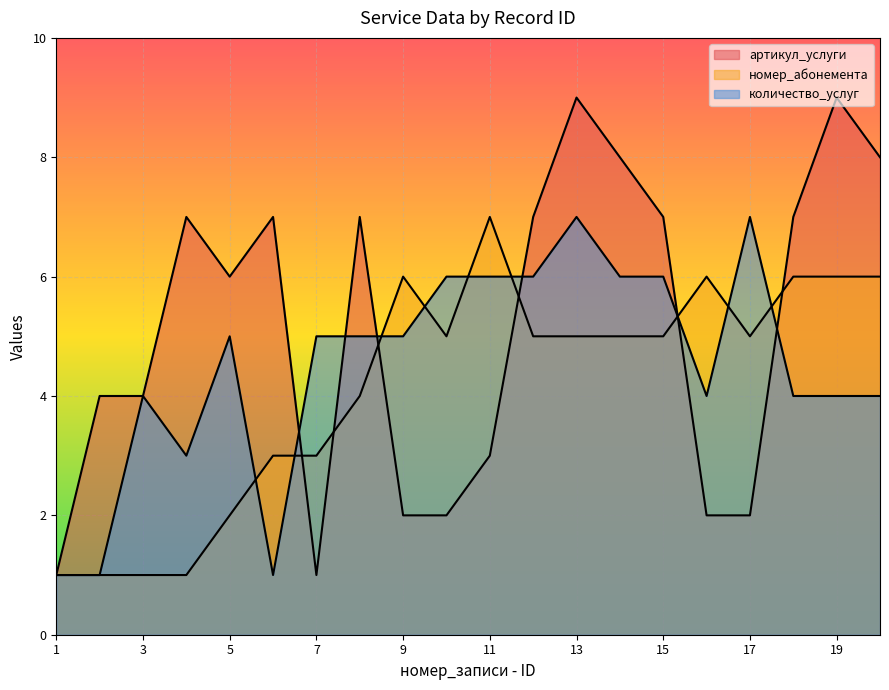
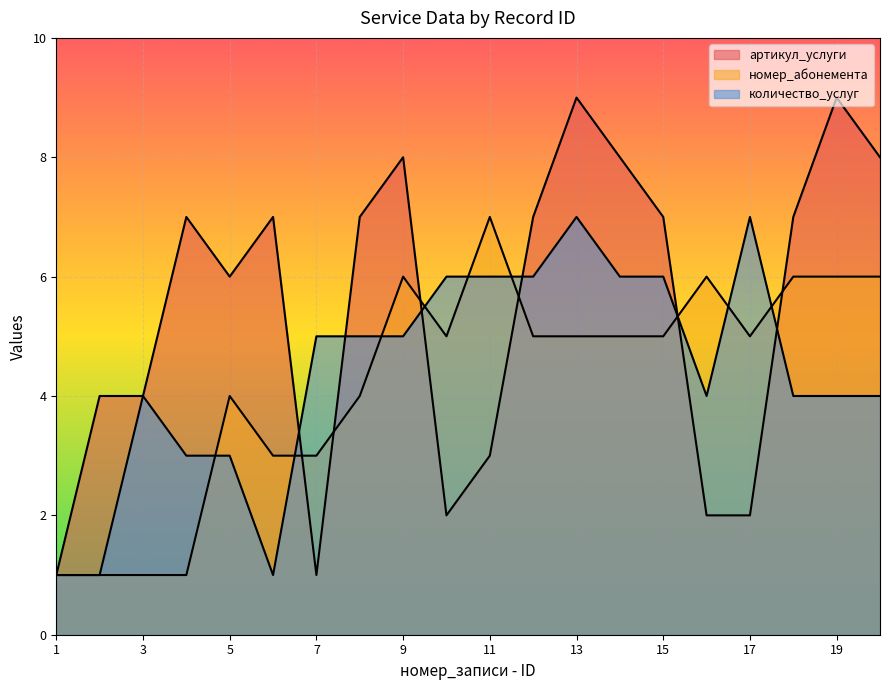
  {
    "артикул_услуги": {
      "5": 6,
      "7": 1,
-     "9": 2,
+     "9": 8,
      "11": 3,
      "13": 9,
      "15": 7,
      "17": 2
    },
    "номер_абонемента": {
      "3": 1,
-     "5": 2,
+     "5": 4,
      "7": 3,
      "9": 6,
      "11": 7,
      "13": 5,
      "15": 5,
      "17": 5,
      "19": 6
    },
    "количество_услуг": {
-     "5": 5,
+     "5": 3,
      "7": 5,
      "9": 5,
      "11": 6,
      "13": 7,
      "15": 6,
      "17": 7,
      "19": 4
    }
  }
